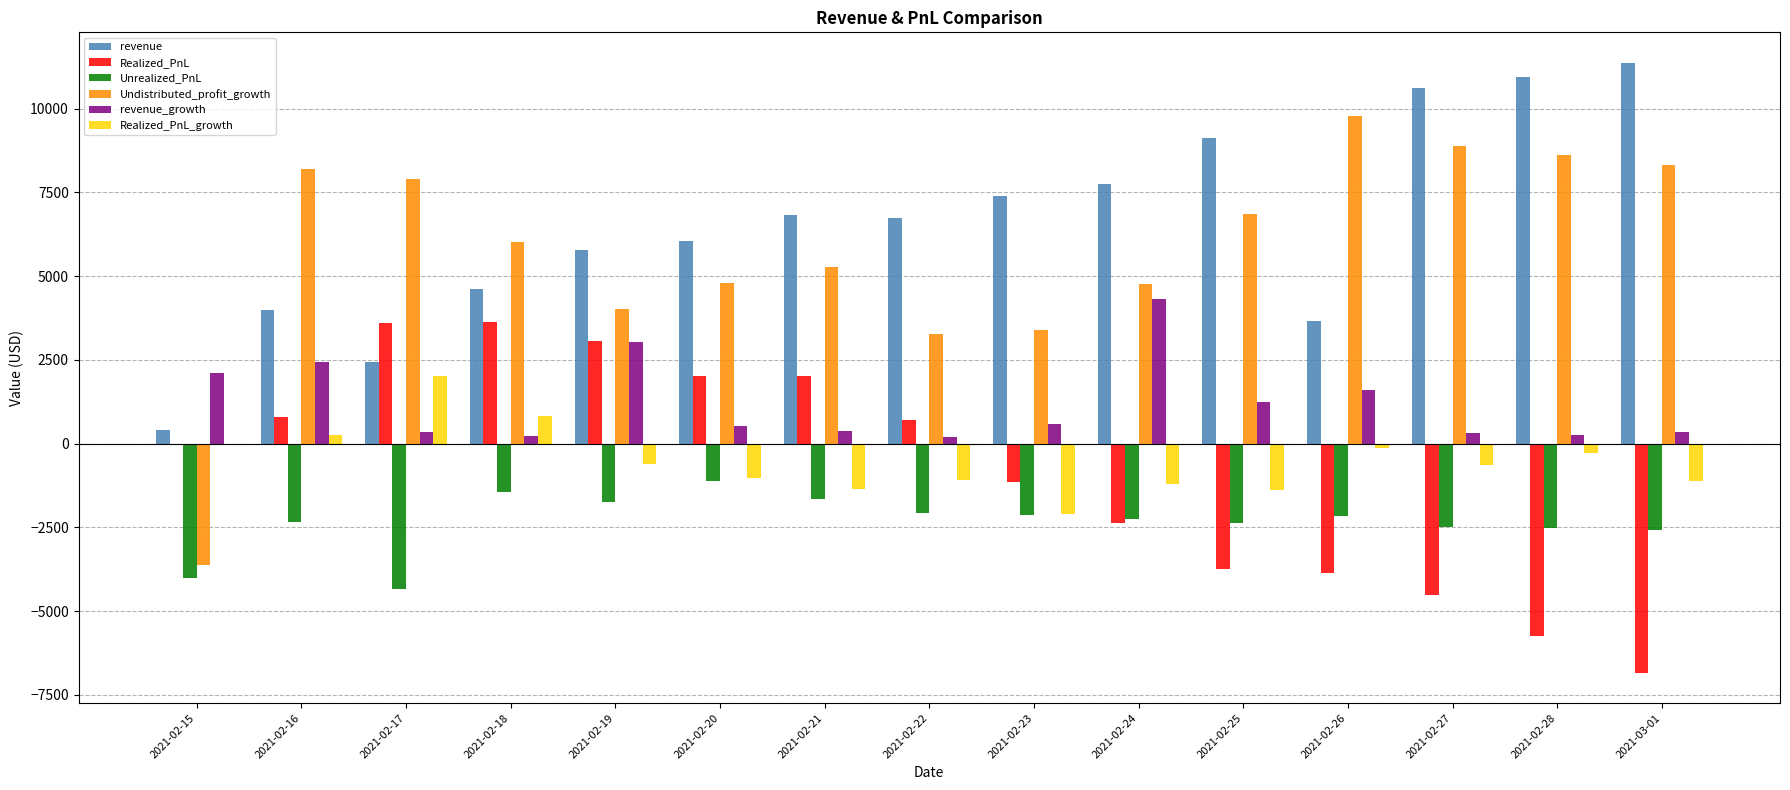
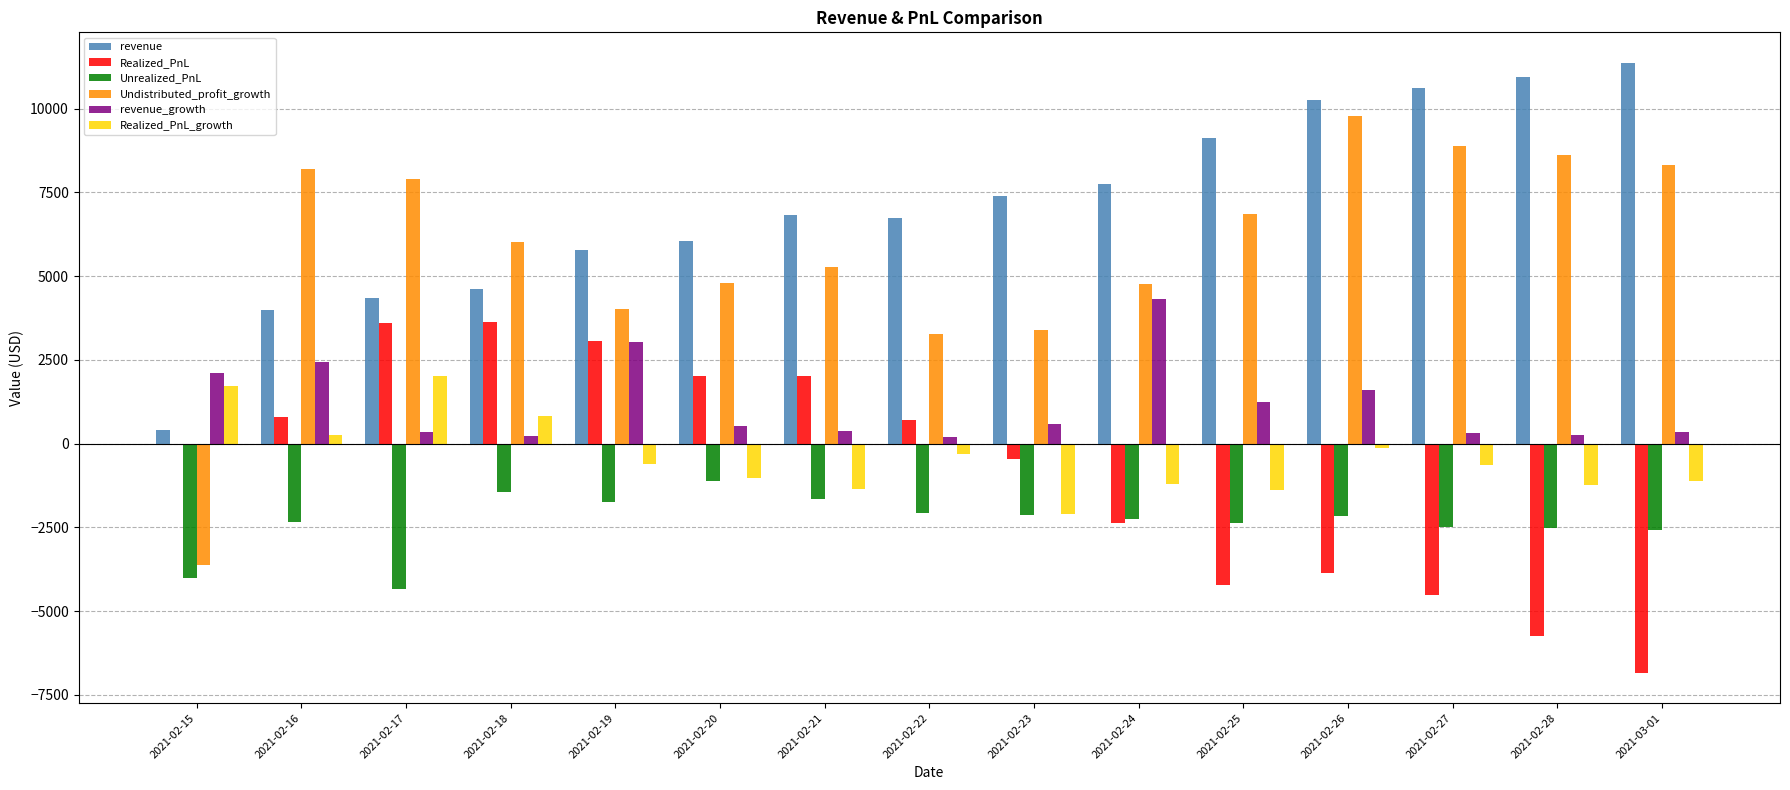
  {
    "revenue": {
      "2021-02-15": 400,
      "2021-02-16": 4000,
-     "2021-02-17": 2400,
+     "2021-02-17": 4400,
      "2021-02-18": 4600,
      "2021-02-19": 5800,
      "2021-02-20": 6000,
      "2021-02-21": 6800,
      "2021-02-22": 6700,
      "2021-02-23": 7400,
      "2021-02-24": 7700,
      "2021-02-25": 9100,
-     "2021-02-26": 3700,
+     "2021-02-26": 10300,
      "2021-02-27": 10600,
      "2021-02-28": 11000,
      "2021-03-01": 11400
    },
    "Realized_PnL": {
      "2021-02-15": 0,
      "2021-02-16": 800,
      "2021-02-17": 3600,
      "2021-02-18": 3600,
      "2021-02-19": 3100,
      "2021-02-20": 2000,
      "2021-02-21": 2000,
      "2021-02-22": 700,
-     "2021-02-23": -1200,
+     "2021-02-23": -400,
      "2021-02-24": -2400,
-     "2021-02-25": -3700,
+     "2021-02-25": -4200,
      "2021-02-26": -3900,
      "2021-02-27": -4500,
      "2021-02-28": -5700,
      "2021-03-01": -6800
    },
    "Unrealized_PnL": {
      "2021-02-15": -4000,
      "2021-02-16": -2300,
      "2021-02-17": -4400,
      "2021-02-18": -1400,
      "2021-02-19": -1800,
      "2021-02-20": -1100,
      "2021-02-21": -1700,
      "2021-02-22": -2100,
      "2021-02-23": -2100,
      "2021-02-24": -2300,
      "2021-02-25": -2400,
      "2021-02-26": -2200,
      "2021-02-27": -2500,
      "2021-02-28": -2500,
      "2021-03-01": -2600
    },
    "Undistributed_profit_growth": {
      "2021-02-15": -3600,
      "2021-02-16": 8200,
      "2021-02-17": 7900,
      "2021-02-18": 6000,
      "2021-02-19": 4000,
      "2021-02-20": 4800,
      "2021-02-21": 5300,
      "2021-02-22": 3300,
      "2021-02-23": 3400,
      "2021-02-24": 4800,
      "2021-02-25": 6800,
      "2021-02-26": 9800,
      "2021-02-27": 8900,
      "2021-02-28": 8600,
      "2021-03-01": 8300
    },
    "revenue_growth": {
      "2021-02-15": 2100,
      "2021-02-16": 2400,
      "2021-02-17": 300,
      "2021-02-18": 200,
      "2021-02-19": 3000,
      "2021-02-20": 500,
      "2021-02-21": 400,
      "2021-02-22": 200,
      "2021-02-23": 600,
      "2021-02-24": 4300,
      "2021-02-25": 1200,
      "2021-02-26": 1600,
      "2021-02-27": 300,
      "2021-02-28": 300,
      "2021-03-01": 400
    },
    "Realized_PnL_growth": {
-     "2021-02-15": 0,
+     "2021-02-15": 1700,
      "2021-02-16": 300,
      "2021-02-17": 2000,
      "2021-02-18": 800,
      "2021-02-19": -600,
      "2021-02-20": -1000,
      "2021-02-21": -1400,
-     "2021-02-22": -1100,
+     "2021-02-22": -300,
      "2021-02-23": -2100,
      "2021-02-24": -1200,
      "2021-02-25": -1400,
      "2021-02-26": -100,
      "2021-02-27": -600,
-     "2021-02-28": -300,
+     "2021-02-28": -1200,
      "2021-03-01": -1100
    }
  }
